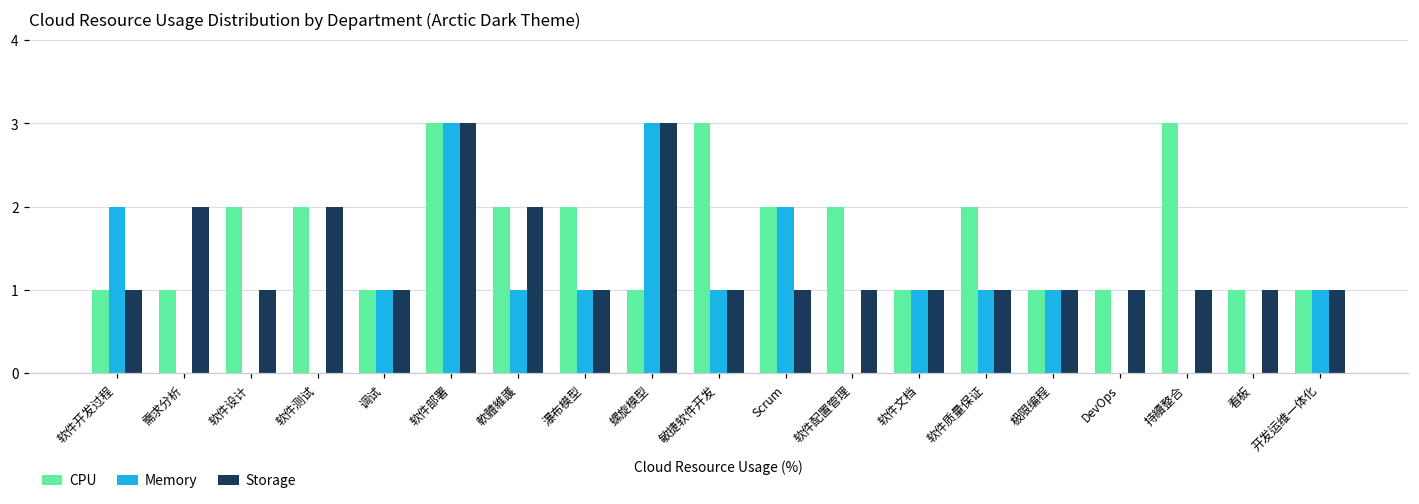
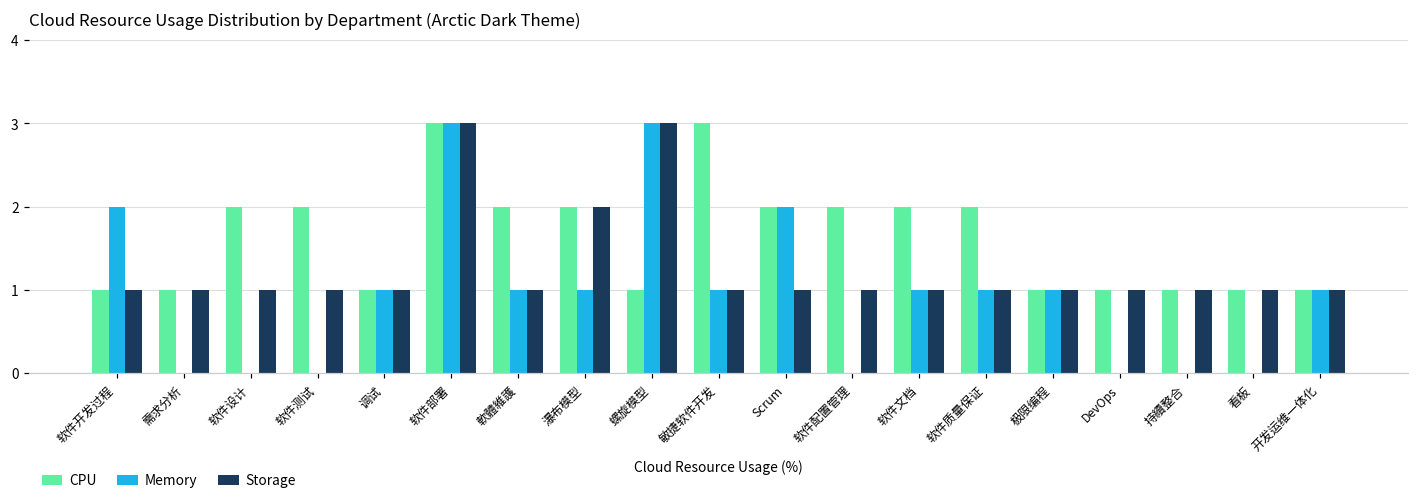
  {
    "CPU": {
      "软件开发过程": 1,
      "需求分析": 1,
      "软件设计": 2,
      "软件测试": 2,
      "调试": 1,
      "软件部署": 3,
      "軟體維護": 2,
      "瀑布模型": 2,
      "螺旋模型": 1,
      "敏捷软件开发": 3,
      "Scrum": 2,
      "软件配置管理": 2,
-     "软件文档": 1,
+     "软件文档": 2,
      "软件质量保证": 2,
      "极限编程": 1,
      "DevOps": 1,
-     "持續整合": 3,
+     "持續整合": 1,
      "看板": 1,
      "开发运维一体化": 1
    },
    "Memory": {
      "软件开发过程": 2,
      "需求分析": 0,
      "软件设计": 0,
      "软件测试": 0,
      "调试": 1,
      "软件部署": 3,
      "軟體維護": 1,
      "瀑布模型": 1,
      "螺旋模型": 3,
      "敏捷软件开发": 1,
      "Scrum": 2,
      "软件配置管理": 0,
      "软件文档": 1,
      "软件质量保证": 1,
      "极限编程": 1,
      "DevOps": 0,
      "持續整合": 0,
      "看板": 0,
      "开发运维一体化": 1
    },
    "Storage": {
      "软件开发过程": 1,
-     "需求分析": 2,
+     "需求分析": 1,
      "软件设计": 1,
-     "软件测试": 2,
+     "软件测试": 1,
      "调试": 1,
      "软件部署": 3,
-     "軟體維護": 2,
-     "瀑布模型": 1,
+     "軟體維護": 1,
+     "瀑布模型": 2,
      "螺旋模型": 3,
      "敏捷软件开发": 1,
      "Scrum": 1,
      "软件配置管理": 1,
      "软件文档": 1,
      "软件质量保证": 1,
      "极限编程": 1,
      "DevOps": 1,
      "持續整合": 1,
      "看板": 1,
      "开发运维一体化": 1
    }
  }
